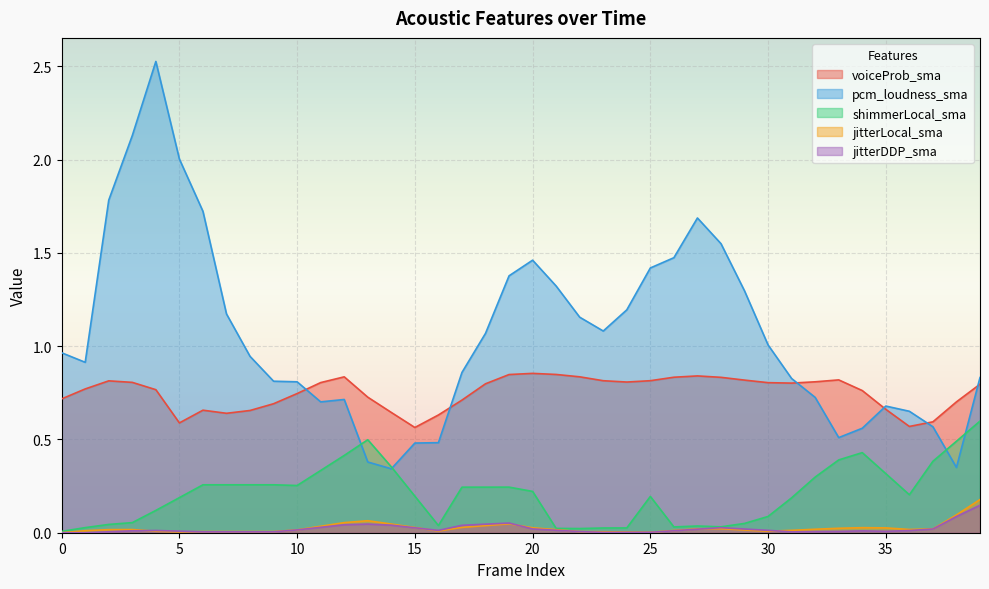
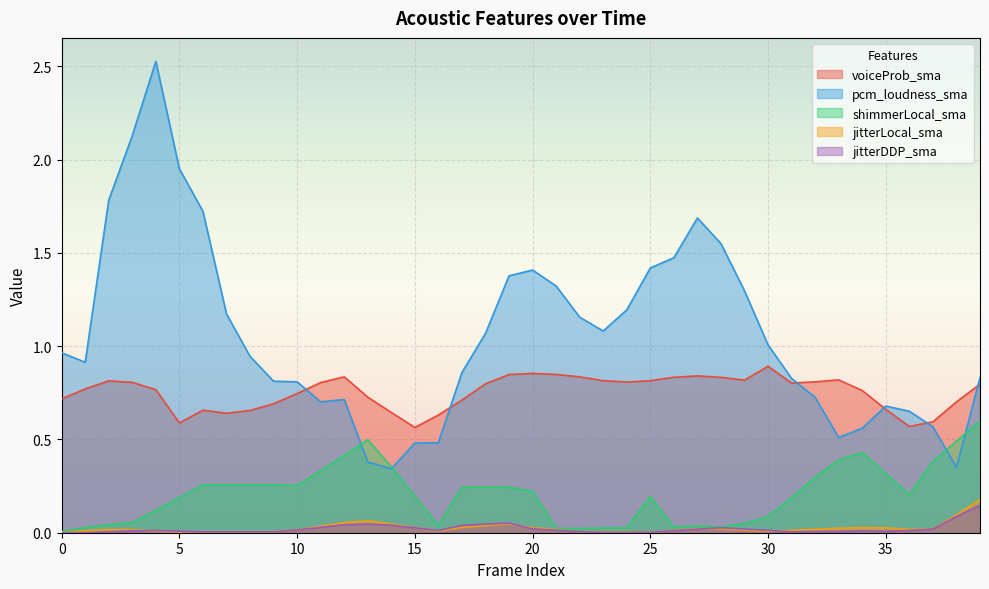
  {
    "voiceProb_sma": {
      "0": 0.72,
      "5": 0.59,
      "10": 0.75,
      "15": 0.56,
      "20": 0.85,
      "25": 0.81,
-     "30": 0.80,
+     "30": 0.89,
      "35": 0.66
    },
    "pcm_loudness_sma": {
      "0": 0.96,
-     "5": 2.00,
+     "5": 1.95,
      "10": 0.81,
      "15": 0.48,
-     "20": 1.46,
+     "20": 1.41,
      "25": 1.42,
      "30": 1.01,
      "35": 0.68
    },
    "shimmerLocal_sma": {
      "5": 0.19,
      "10": 0.25,
      "15": 0.20,
      "20": 0.22,
      "25": 0.19,
      "30": 0.09,
      "35": 0.32
    },
    "jitterLocal_sma": {
      "35": 0.03
    },
    "jitterDDP_sma": {
      "35": 0.01
    }
  }
